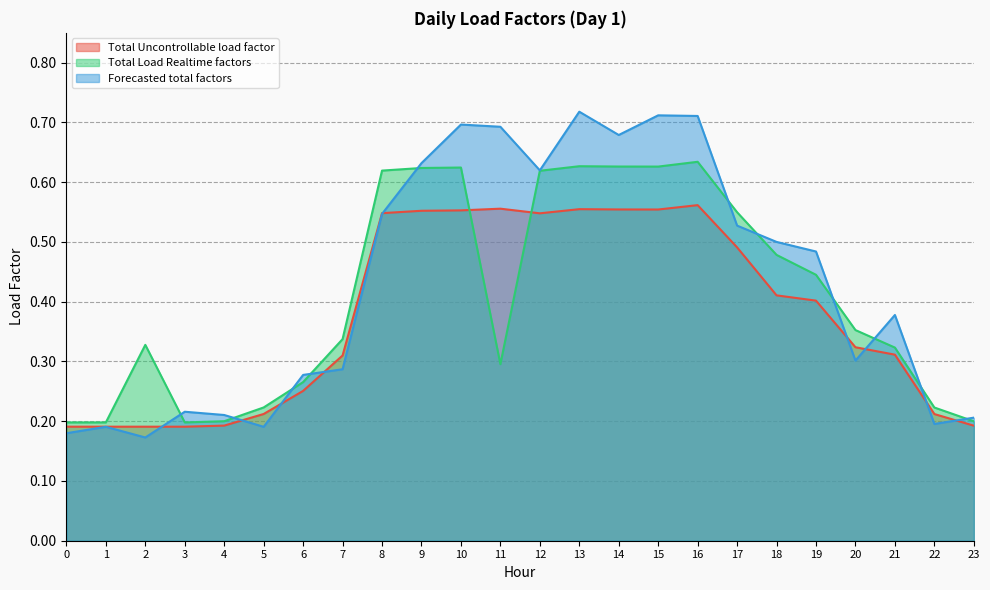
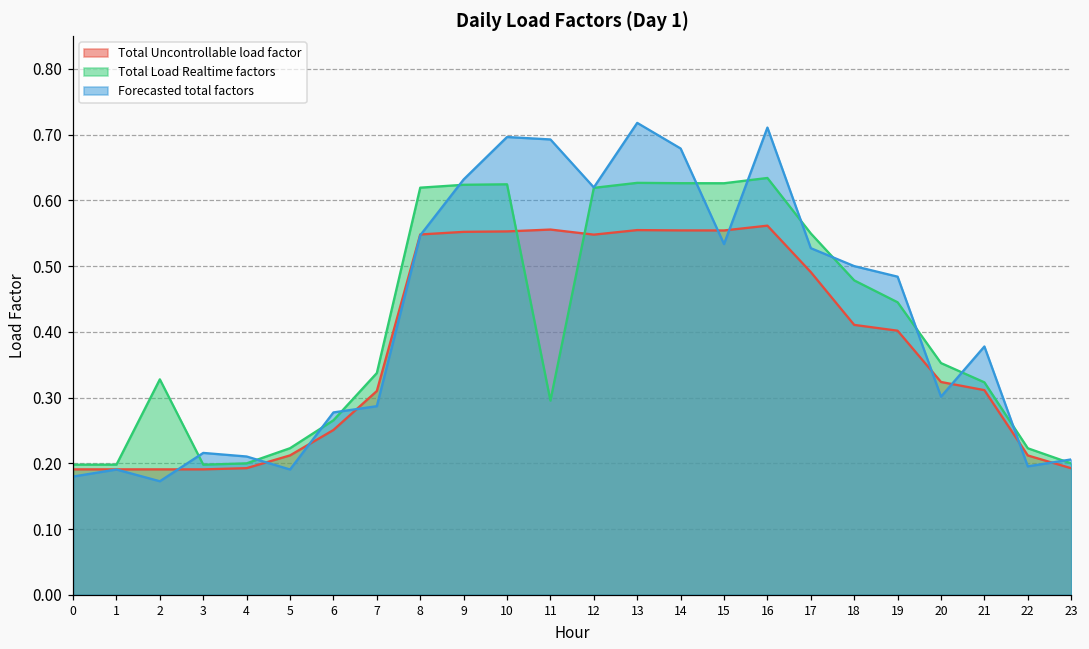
  {
    "Total Uncontrollable load factor": {
      "0": 0.19,
      "2": 0.19,
      "3": 0.19,
      "4": 0.19,
      "5": 0.21,
      "6": 0.25,
      "7": 0.31,
      "9": 0.55,
      "10": 0.55,
      "11": 0.56,
      "12": 0.55,
      "13": 0.55,
      "14": 0.55,
      "15": 0.55,
      "16": 0.56,
      "17": 0.49,
      "18": 0.41,
      "19": 0.40,
      "20": 0.32,
      "21": 0.31,
      "22": 0.21,
      "23": 0.19
    },
    "Total Load Realtime factors": {
      "0": 0.20,
      "1": 0.20,
      "2": 0.33,
      "3": 0.20,
      "4": 0.20,
      "5": 0.22,
      "6": 0.27,
      "7": 0.34,
      "8": 0.62,
      "9": 0.62,
      "10": 0.62,
      "11": 0.30,
      "13": 0.63,
      "14": 0.63,
      "15": 0.63,
      "16": 0.63,
      "17": 0.55,
      "18": 0.48,
      "19": 0.45,
      "20": 0.35,
      "21": 0.32,
      "22": 0.22,
      "23": 0.20
    },
    "Forecasted total factors": {
      "0": 0.18,
      "2": 0.17,
      "3": 0.22,
      "4": 0.21,
      "5": 0.19,
      "6": 0.28,
      "7": 0.29,
      "9": 0.63,
      "10": 0.70,
      "11": 0.69,
      "13": 0.72,
      "14": 0.68,
-     "15": 0.71,
+     "15": 0.53,
      "16": 0.71,
      "17": 0.53,
      "18": 0.50,
      "19": 0.48,
      "20": 0.30,
      "21": 0.38,
      "22": 0.20,
      "23": 0.21
    }
  }
